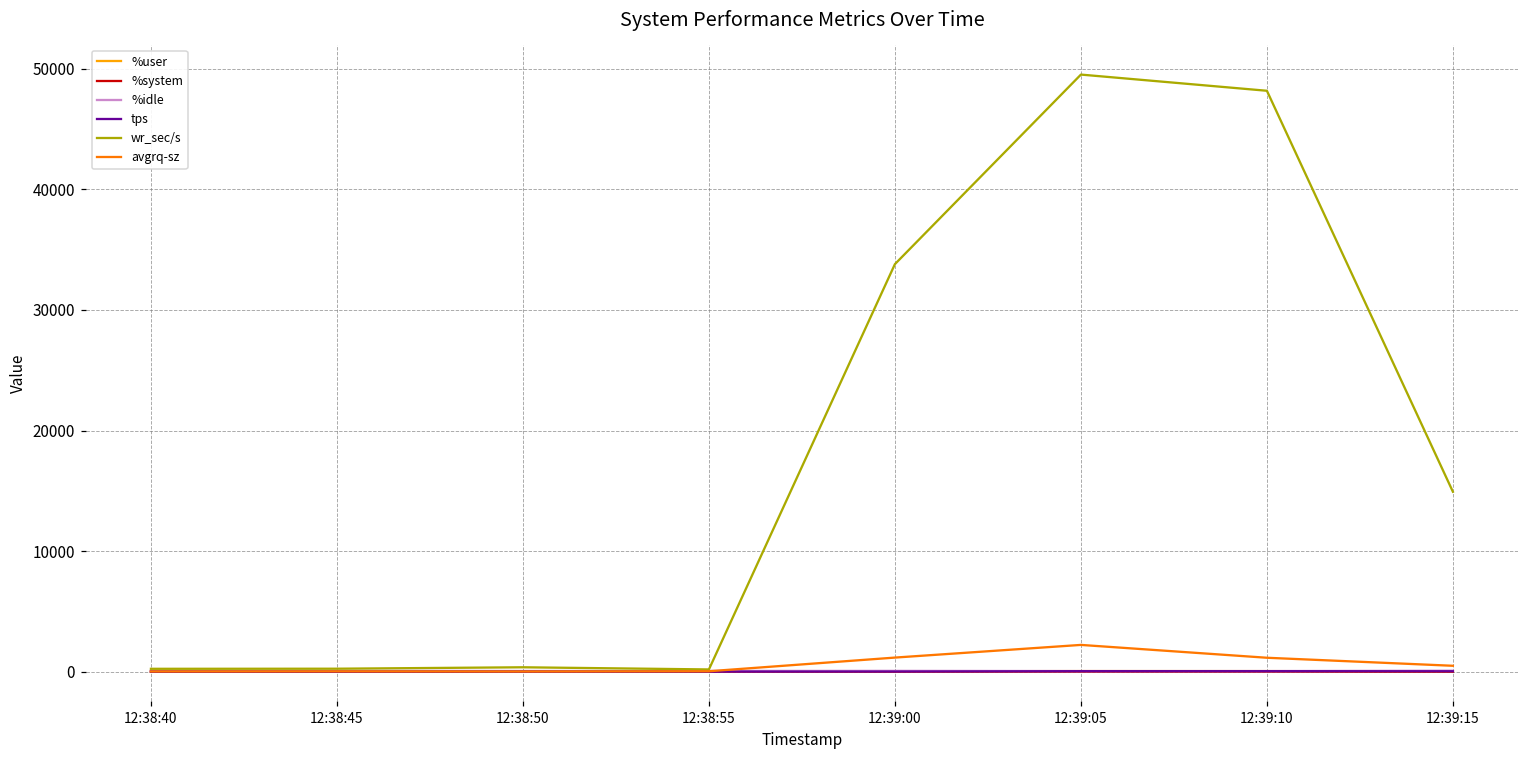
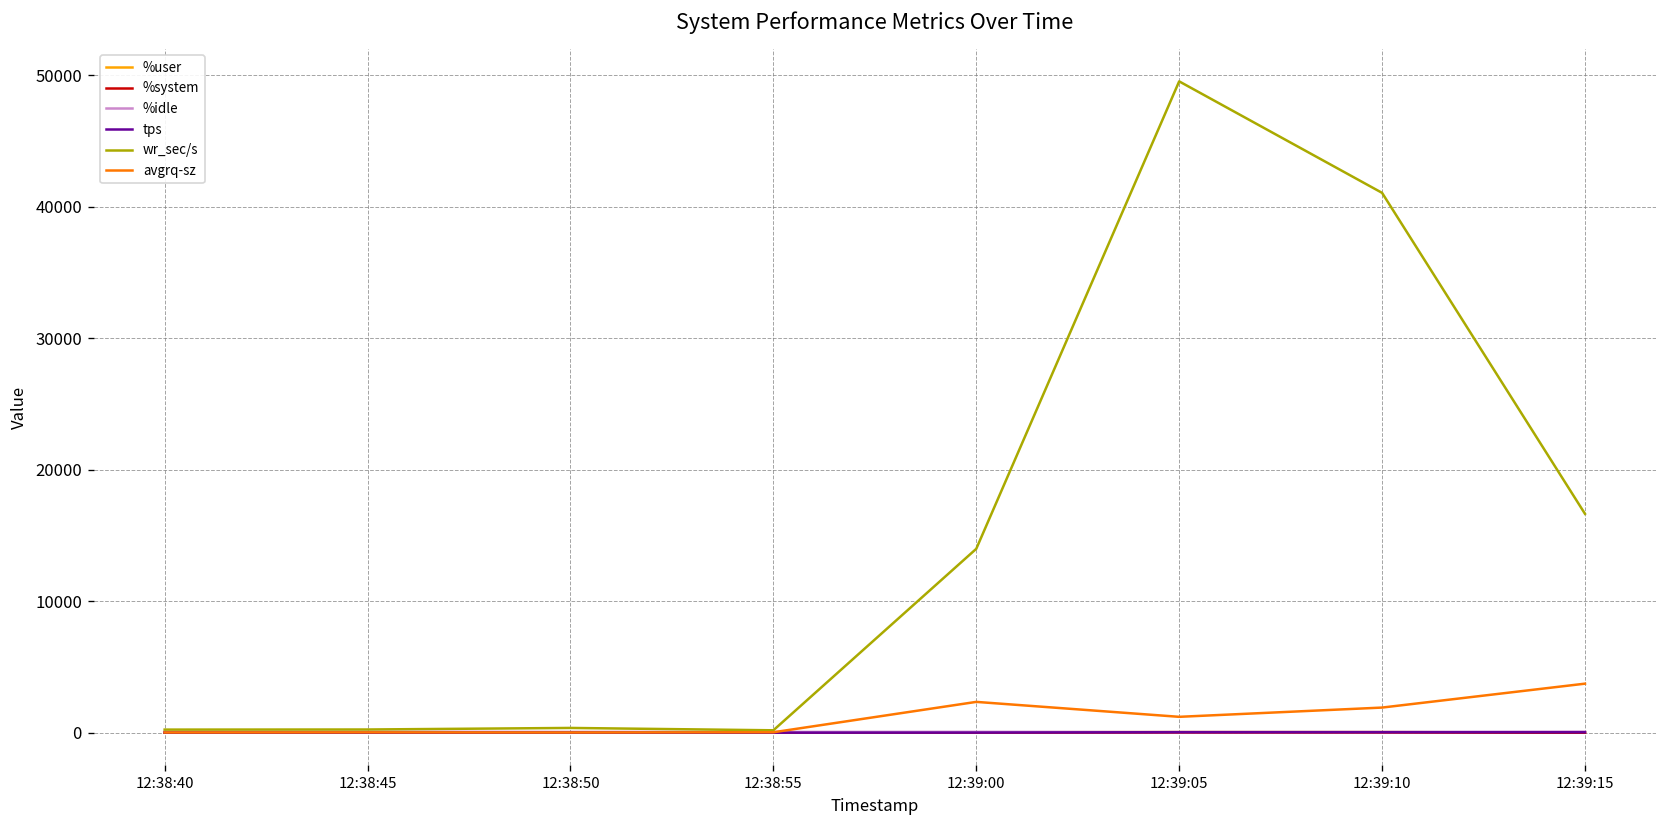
  {
    "wr_sec/s": {
      "12:38:50": 400,
-     "12:39:00": 33800,
+     "12:39:00": 14000,
      "12:39:05": 49500,
-     "12:39:10": 48200,
-     "12:39:15": 14900
+     "12:39:10": 41000,
+     "12:39:15": 16600
    },
    "avgrq-sz": {
-     "12:39:00": 1200,
-     "12:39:05": 2200,
-     "12:39:10": 1200,
-     "12:39:15": 500
+     "12:39:00": 2300,
+     "12:39:05": 1200,
+     "12:39:10": 1900,
+     "12:39:15": 3700
    }
  }
